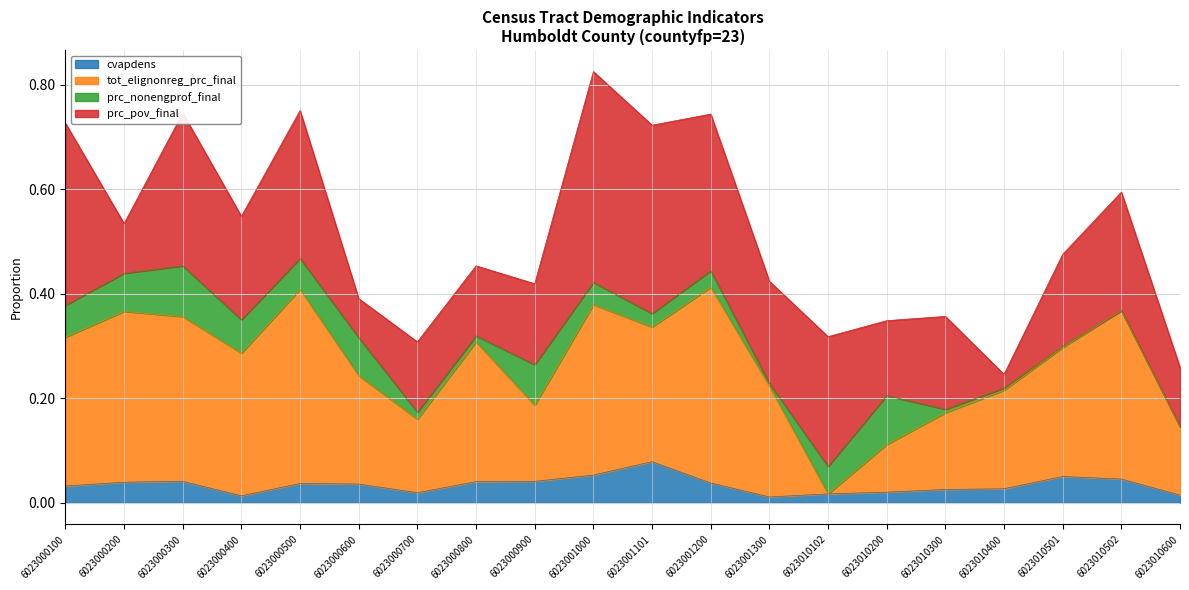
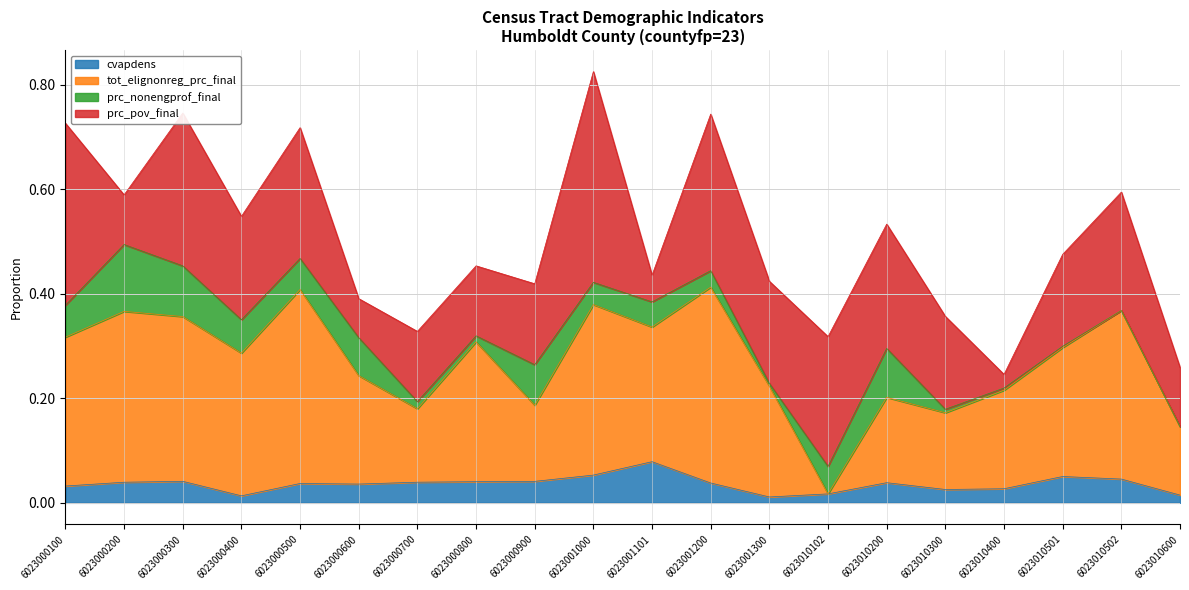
  {
    "cvapdens": {
      "6023000100": 0.03,
      "6023000200": 0.04,
      "6023000300": 0.04,
      "6023000400": 0.01,
      "6023000500": 0.04,
      "6023000600": 0.04,
-     "6023000700": 0.02,
+     "6023000700": 0.04,
      "6023000800": 0.04,
      "6023000900": 0.04,
      "6023001000": 0.05,
      "6023001101": 0.08,
      "6023001200": 0.04,
      "6023001300": 0.01,
-     "6023010200": 0.02,
+     "6023010200": 0.04,
      "6023010300": 0.03,
      "6023010400": 0.03,
      "6023010501": 0.05,
      "6023010502": 0.05,
      "6023010600": 0.01
    },
    "tot_elignonreg_prc_final": {
      "6023000100": 0.28,
      "6023000200": 0.33,
      "6023000300": 0.32,
      "6023000400": 0.27,
      "6023000500": 0.37,
      "6023000600": 0.21,
      "6023000700": 0.14,
      "6023000800": 0.27,
      "6023000900": 0.15,
      "6023001000": 0.33,
      "6023001101": 0.26,
      "6023001200": 0.37,
      "6023001300": 0.21,
-     "6023010200": 0.09,
+     "6023010200": 0.16,
      "6023010300": 0.15
    },
    "prc_nonengprof_final": {
      "6023000100": 0.06,
-     "6023000200": 0.07,
+     "6023000200": 0.13,
      "6023000300": 0.10,
      "6023000400": 0.06,
      "6023000500": 0.06,
      "6023000600": 0.07,
      "6023000700": 0.01,
      "6023000800": 0.01,
      "6023000900": 0.08,
      "6023001000": 0.04,
-     "6023001101": 0.03,
+     "6023001101": 0.05,
      "6023001200": 0.03,
      "6023001300": 0.01,
      "6023010102": 0.05,
      "6023010200": 0.09,
      "6023010300": 0.01
    },
    "prc_pov_final": {
      "6023000100": 0.35,
      "6023000200": 0.09,
      "6023000400": 0.20,
-     "6023000500": 0.28,
+     "6023000500": 0.25,
      "6023000600": 0.07,
      "6023000700": 0.13,
      "6023000800": 0.13,
      "6023000900": 0.15,
      "6023001000": 0.40,
-     "6023001101": 0.36,
+     "6023001101": 0.05,
      "6023001200": 0.30,
      "6023001300": 0.20,
      "6023010102": 0.25,
-     "6023010200": 0.14,
+     "6023010200": 0.24,
      "6023010300": 0.18,
      "6023010400": 0.03,
      "6023010501": 0.18,
      "6023010502": 0.23,
      "6023010600": 0.11
    }
  }
